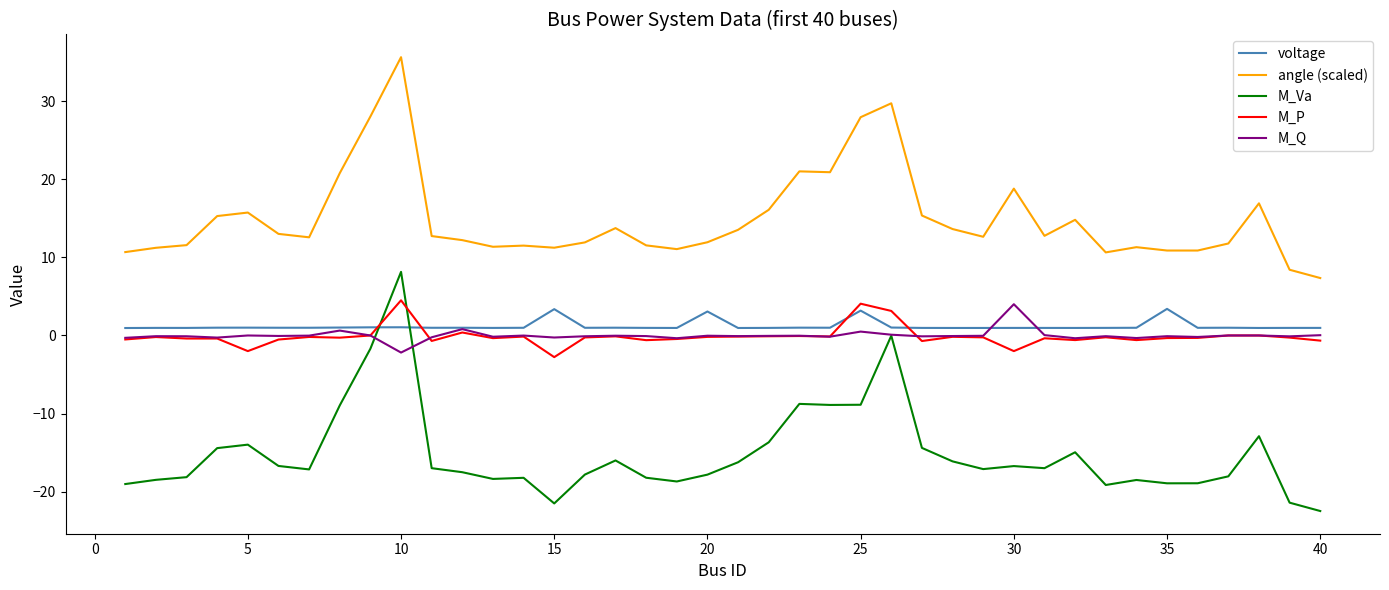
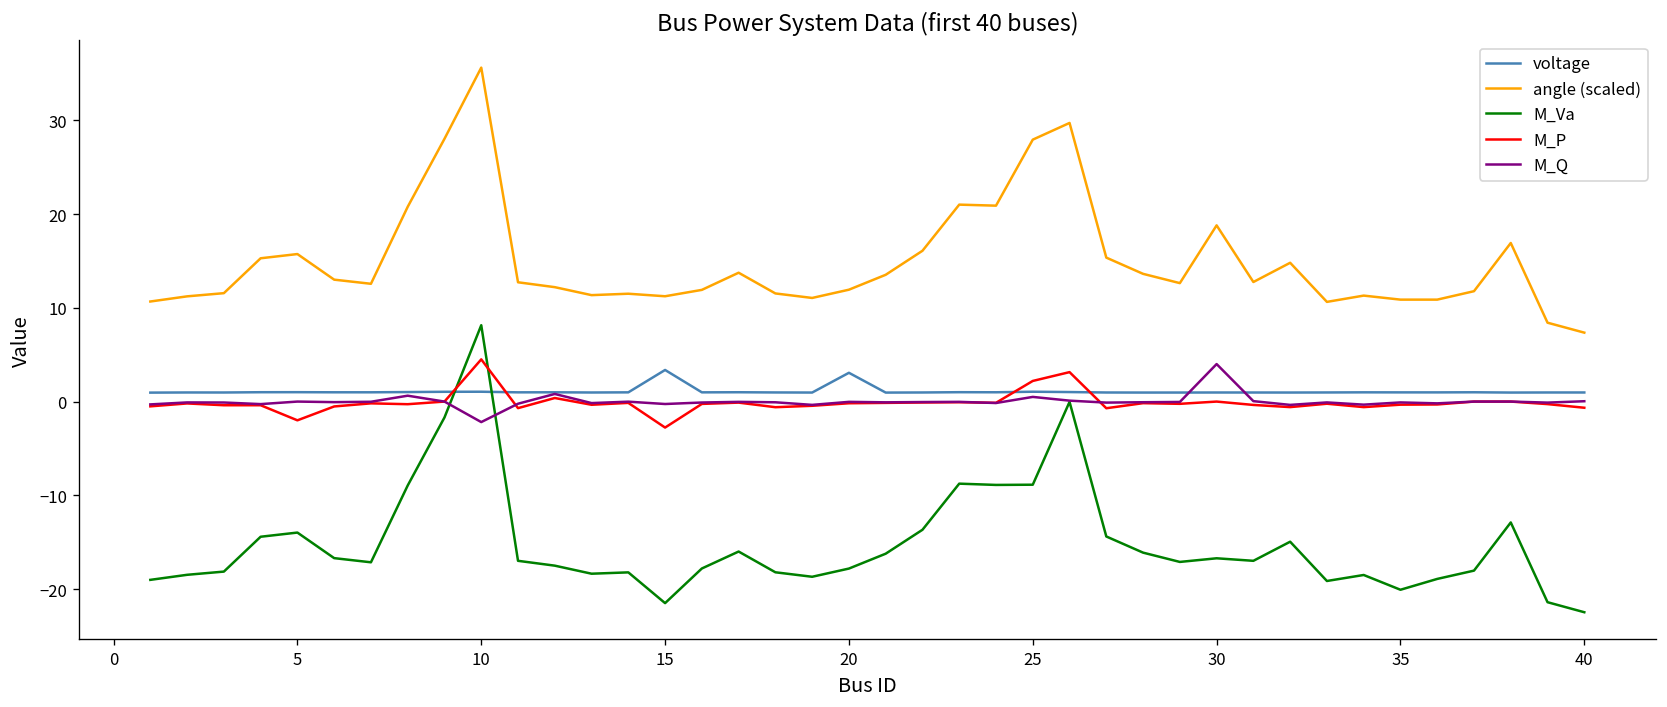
  {
    "voltage": {
      "5": 1,
      "10": 1,
      "15": 3,
      "20": 3,
-     "25": 3,
+     "25": 1,
      "30": 1,
-     "35": 3,
+     "35": 1,
      "40": 1
    },
    "angle (scaled)": {
      "5": 16,
      "10": 36,
      "15": 11,
      "20": 12,
      "25": 28,
      "30": 19,
      "35": 11,
      "40": 7
    },
    "M_Va": {
      "5": -14,
      "10": 8,
      "15": -21,
      "20": -18,
      "25": -9,
      "30": -17,
-     "35": -19,
+     "35": -20,
      "40": -22
    },
    "M_P": {
      "5": -2,
      "10": 5,
      "15": -3,
-     "25": 4,
-     "30": -2,
+     "25": 2,
+     "30": 0,
      "40": -1
    },
    "M_Q": {
      "5": 0,
      "10": -2,
      "15": 0,
      "25": 0,
      "30": 4,
      "40": 0
    }
  }
